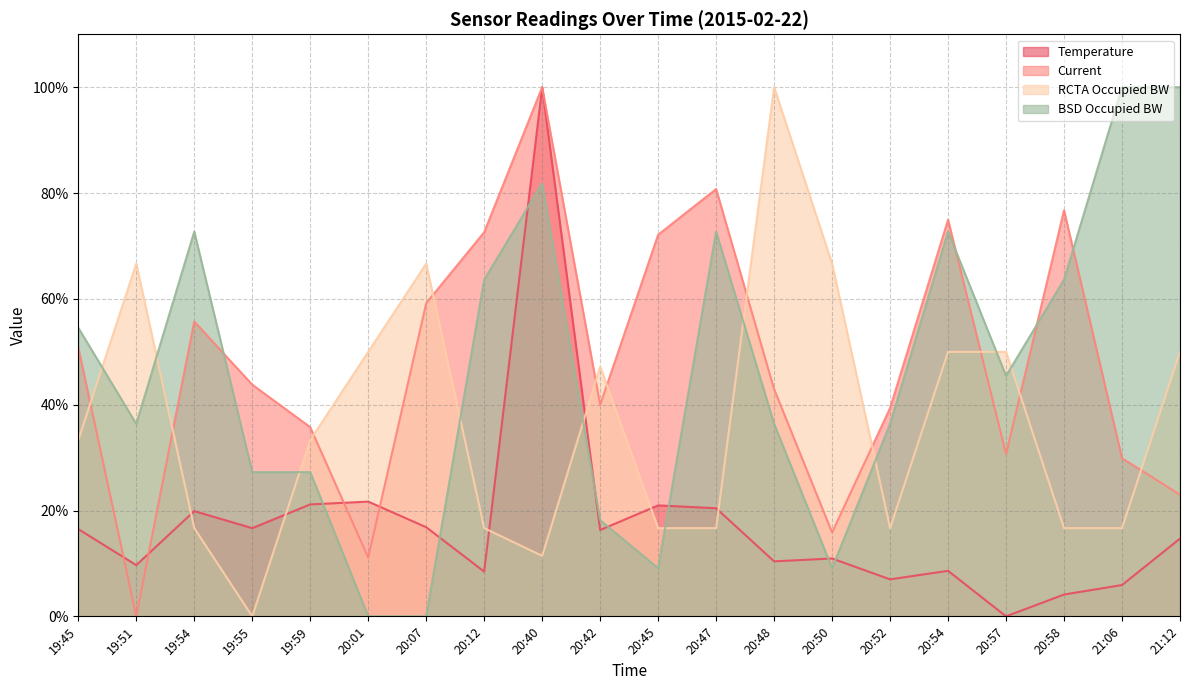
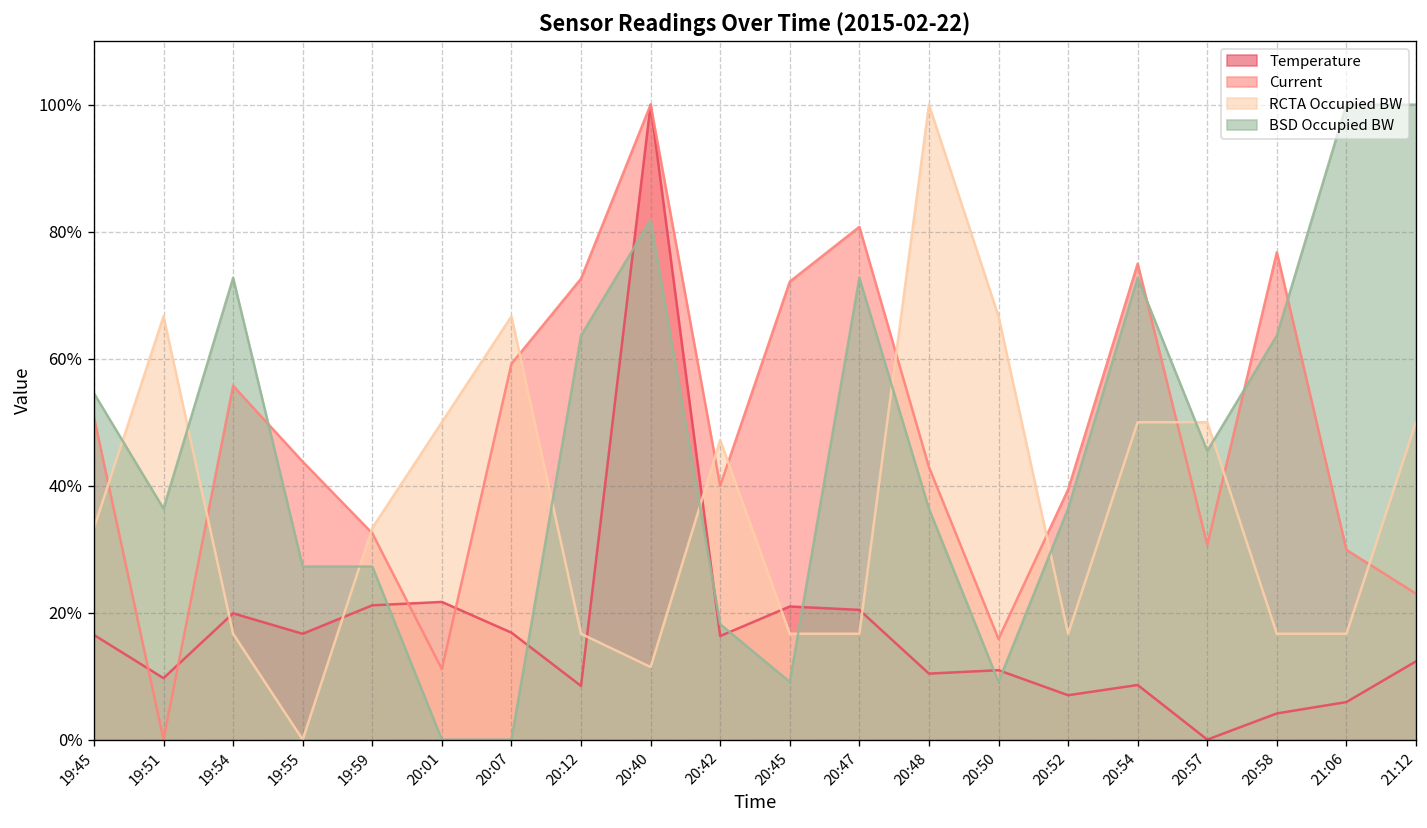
  {
    "Temperature": {
      "19:45": "16%",
      "19:51": "10%",
      "19:54": "20%",
      "19:55": "17%",
      "19:59": "21%",
      "20:01": "22%",
      "20:07": "17%",
      "20:12": "8%",
      "20:42": "16%",
      "20:45": "21%",
      "20:47": "20%",
      "20:48": "10%",
      "20:50": "11%",
      "20:52": "7%",
      "20:54": "9%",
      "20:57": "0%",
      "20:58": "4%",
      "21:06": "6%",
-     "21:12": "15%"
+     "21:12": "12%"
    },
    "Current": {
      "19:45": "51%",
      "19:51": "0%",
      "19:54": "56%",
      "19:55": "44%",
-     "19:59": "36%",
+     "19:59": "33%",
      "20:01": "11%",
      "20:07": "59%",
      "20:12": "73%",
      "20:42": "40%",
      "20:45": "72%",
      "20:47": "81%",
      "20:48": "43%",
      "20:50": "16%",
      "20:52": "39%",
      "20:54": "75%",
      "20:57": "31%",
      "20:58": "77%",
      "21:06": "30%",
      "21:12": "23%"
    },
    "RCTA Occupied BW": {
      "19:45": "33%",
      "19:51": "67%",
      "19:54": "17%",
      "19:55": "0%",
      "19:59": "33%",
      "20:01": "50%",
      "20:07": "67%",
      "20:12": "17%",
      "20:40": "11%",
      "20:42": "47%",
      "20:45": "17%",
      "20:47": "17%",
      "20:48": "100%",
      "20:50": "67%",
      "20:52": "17%",
      "20:54": "50%",
      "20:57": "50%",
      "20:58": "17%",
      "21:06": "17%",
      "21:12": "50%"
    },
    "BSD Occupied BW": {
      "19:45": "55%",
      "19:51": "36%",
      "19:54": "73%",
      "19:55": "27%",
      "19:59": "27%",
      "20:01": "0%",
      "20:07": "0%",
      "20:12": "64%",
      "20:40": "82%",
      "20:42": "18%",
      "20:45": "9%",
      "20:47": "73%",
      "20:48": "36%",
      "20:50": "9%",
      "20:52": "36%",
      "20:54": "73%",
      "20:57": "45%",
      "20:58": "64%",
      "21:12": "100%"
    }
  }
